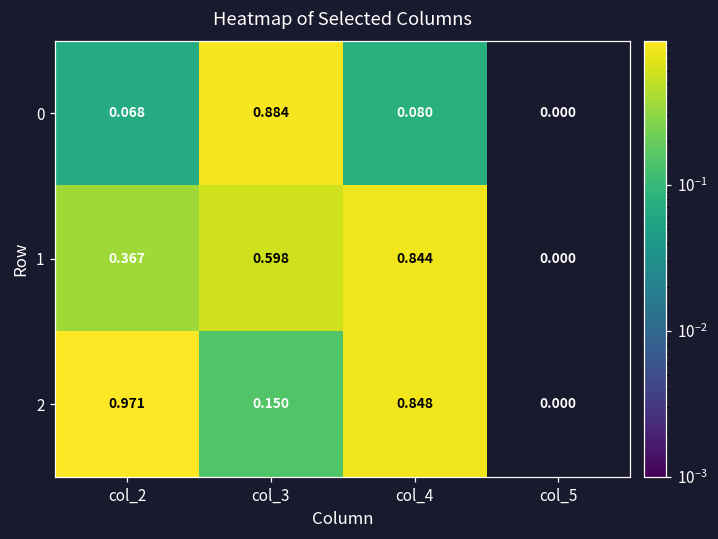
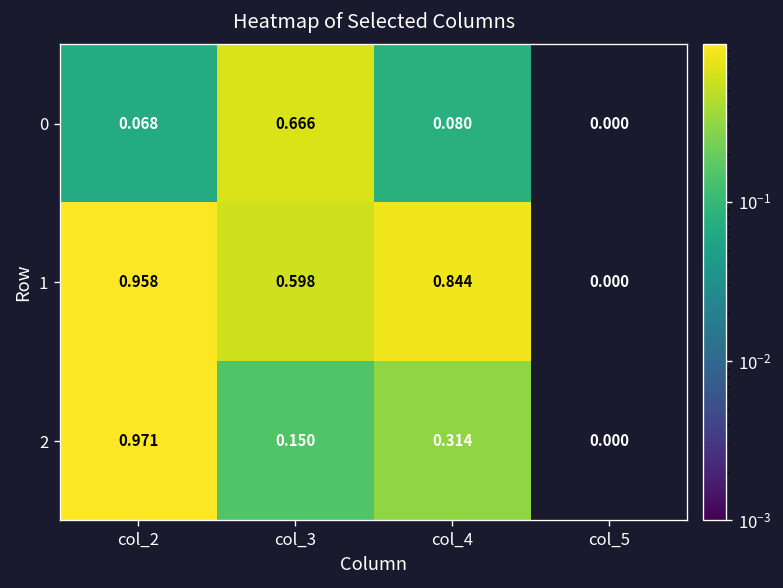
  {
    "0": {
      "col_2": 0.068,
-     "col_3": 0.884,
+     "col_3": 0.666,
      "col_4": 0.080,
      "col_5": 0.000
    },
    "1": {
-     "col_2": 0.367,
+     "col_2": 0.958,
      "col_3": 0.598,
      "col_4": 0.844,
      "col_5": 0.000
    },
    "2": {
      "col_2": 0.971,
      "col_3": 0.150,
-     "col_4": 0.848,
+     "col_4": 0.314,
      "col_5": 0.000
    }
  }
